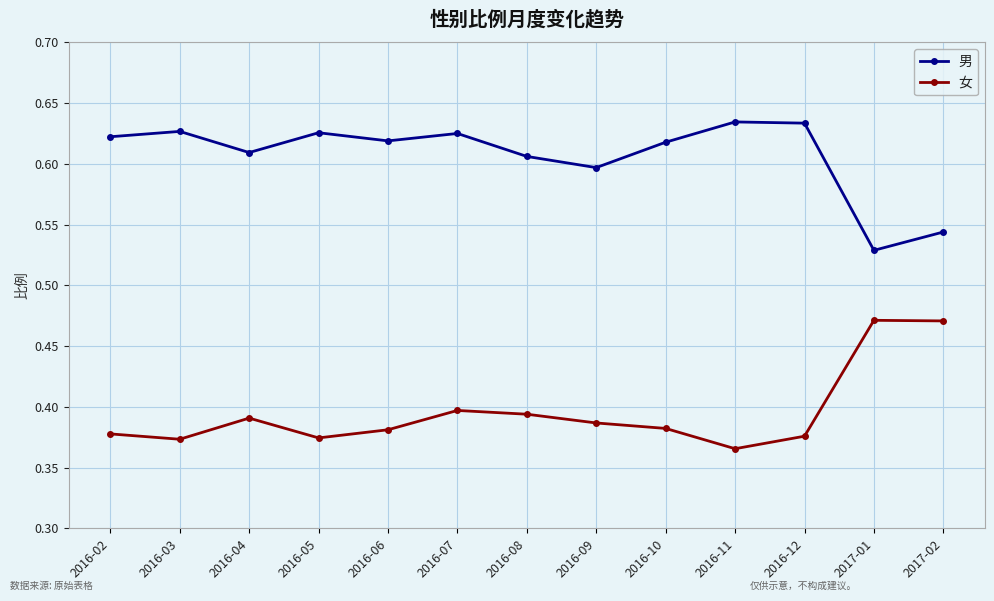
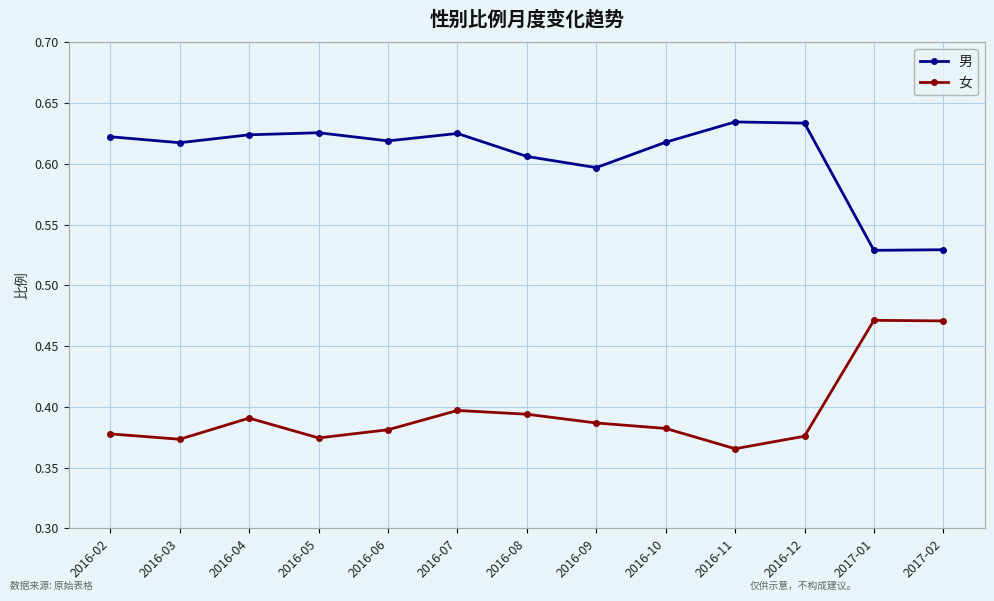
  {
    "男": {
      "2016-02": 0.622,
-     "2016-03": 0.627,
-     "2016-04": 0.609,
+     "2016-03": 0.617,
+     "2016-04": 0.624,
      "2016-05": 0.626,
      "2016-06": 0.619,
      "2016-07": 0.625,
      "2016-08": 0.606,
      "2016-09": 0.597,
      "2016-10": 0.618,
      "2016-11": 0.635,
      "2016-12": 0.634,
      "2017-01": 0.529,
-     "2017-02": 0.544
+     "2017-02": 0.529
    },
    "女": {
      "2016-02": 0.378,
      "2016-03": 0.373,
      "2016-04": 0.391,
      "2016-05": 0.374,
      "2016-06": 0.381,
      "2016-07": 0.397,
      "2016-08": 0.394,
      "2016-09": 0.387,
      "2016-10": 0.382,
      "2016-11": 0.366,
      "2016-12": 0.376,
      "2017-01": 0.471,
      "2017-02": 0.471
    }
  }
